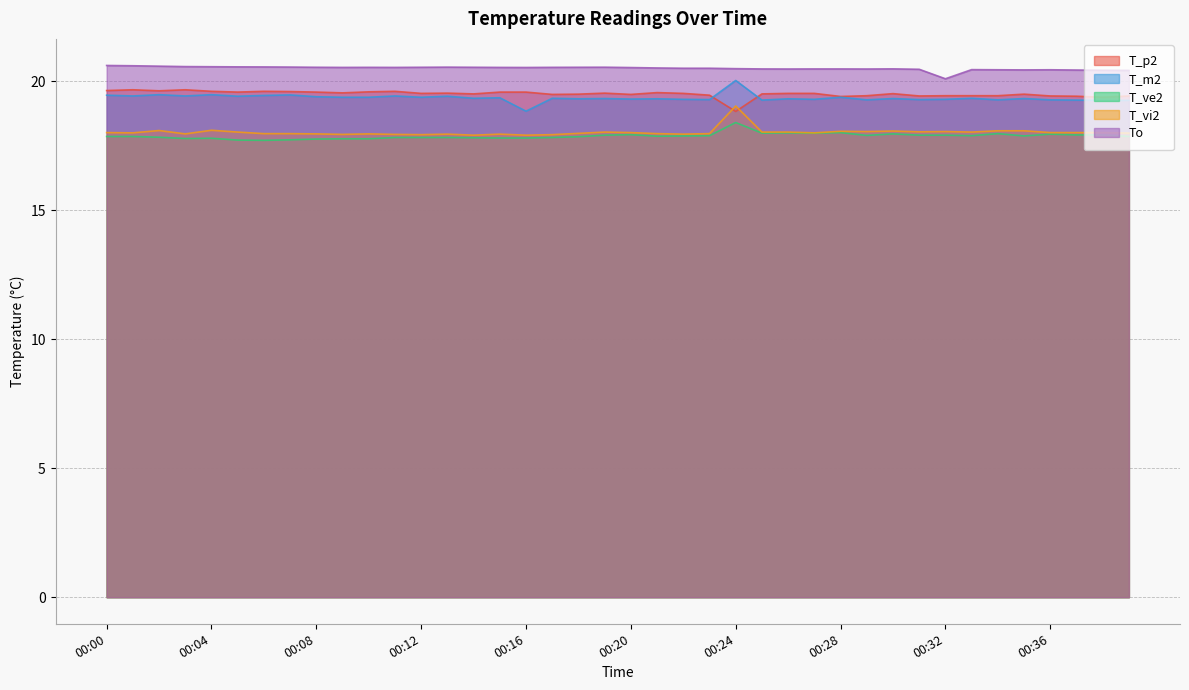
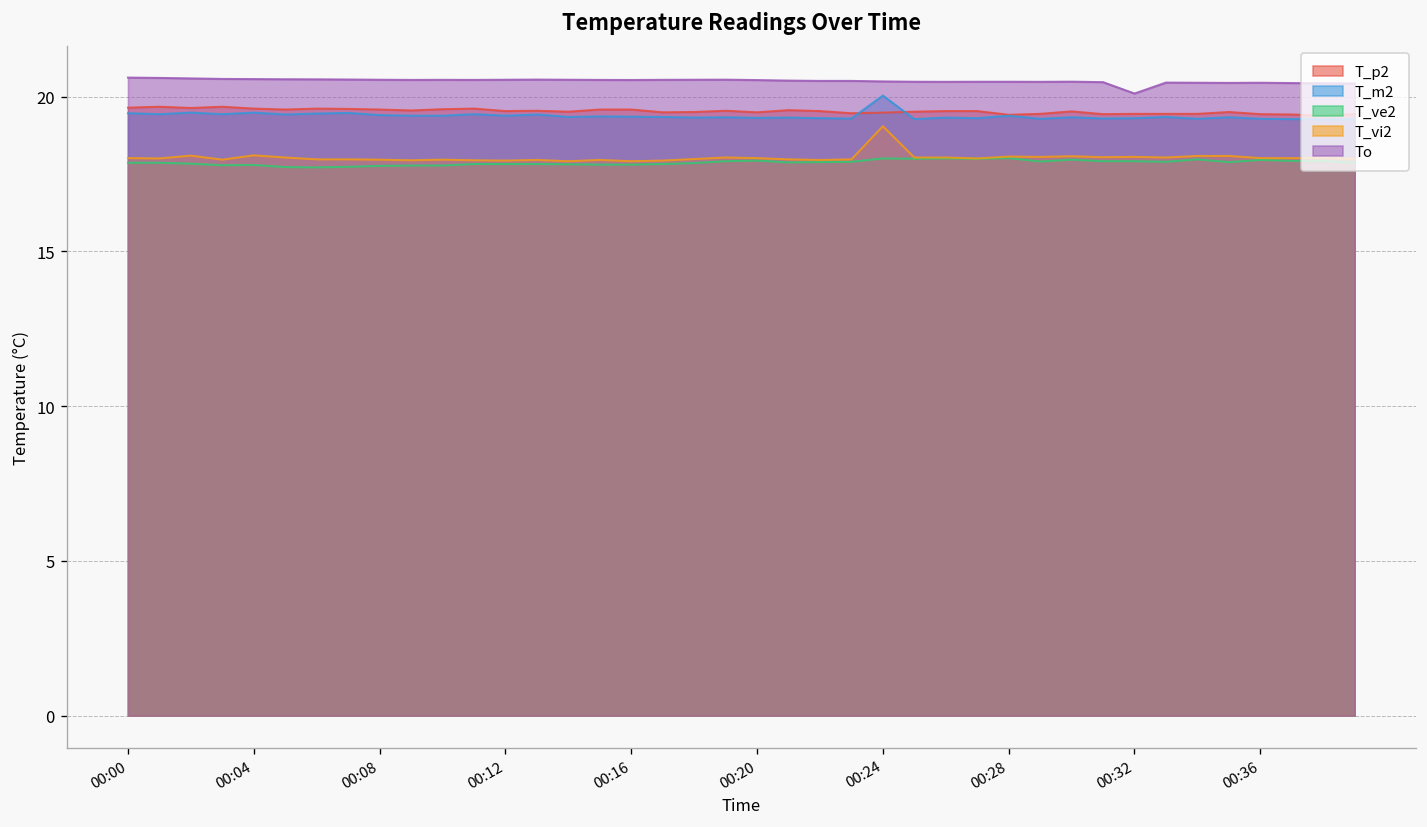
  {
    "T_p2": {
      "00:00": 19.6,
      "00:04": 19.6,
      "00:08": 19.6,
      "00:12": 19.5,
      "00:16": 19.6,
      "00:20": 19.5,
-     "00:24": 18.8,
+     "00:24": 19.5,
      "00:32": 19.4,
      "00:36": 19.4
    },
    "T_m2": {
      "00:00": 19.5,
      "00:04": 19.5,
      "00:08": 19.4,
      "00:12": 19.4,
-     "00:16": 18.8,
+     "00:16": 19.4,
      "00:20": 19.3,
      "00:24": 20.0,
      "00:32": 19.3,
      "00:36": 19.3
    },
    "T_ve2": {
      "00:00": 17.9,
      "00:04": 17.8,
      "00:08": 17.8,
      "00:12": 17.8,
      "00:16": 17.8,
-     "00:24": 18.4,
+     "00:24": 18.0,
      "00:32": 17.9
    },
    "T_vi2": {
      "00:00": 18.0,
      "00:04": 18.1,
      "00:08": 18.0,
      "00:12": 17.9,
      "00:16": 17.9,
      "00:24": 19.0,
      "00:32": 18.1
    },
    "To": {
      "00:00": 20.6,
      "00:04": 20.6,
      "00:08": 20.5,
      "00:12": 20.5,
      "00:16": 20.5,
      "00:20": 20.5,
      "00:24": 20.5,
      "00:28": 20.5,
      "00:32": 20.1,
      "00:36": 20.4
    }
  }
